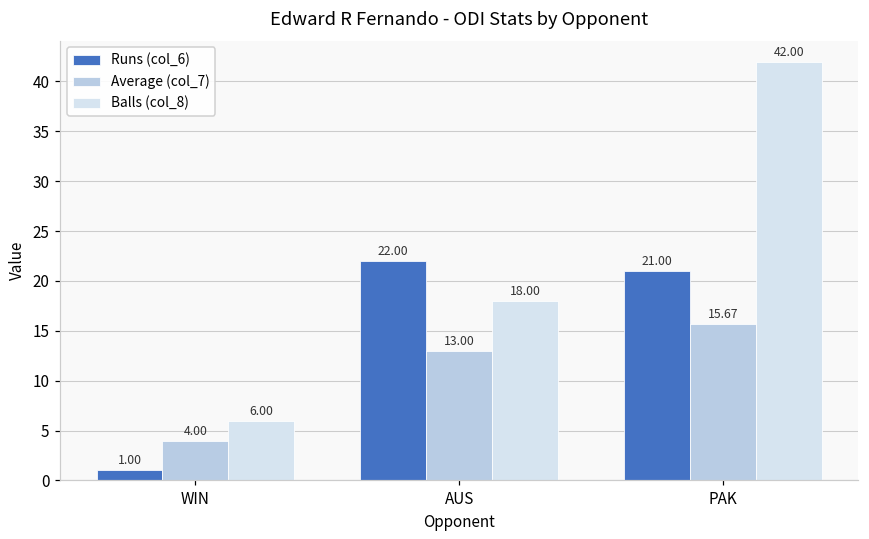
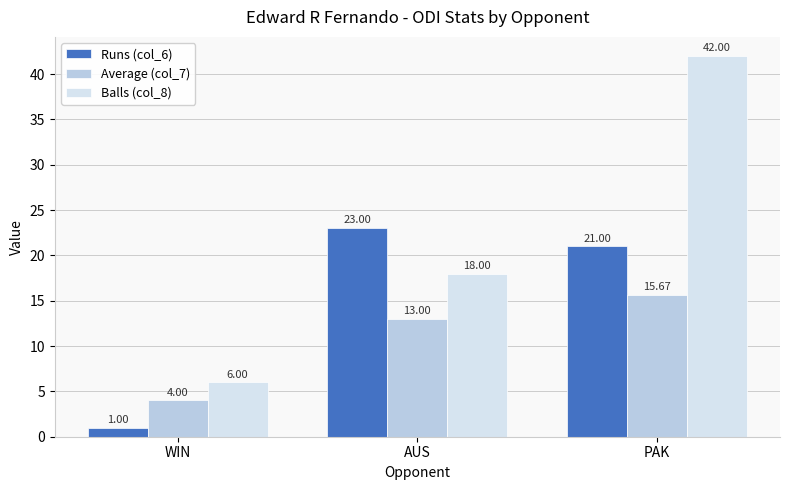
  {
    "Runs (col_6)": {
      "WIN": 1.00,
-     "AUS": 22.00,
+     "AUS": 23.00,
      "PAK": 21.00
    }
  }
